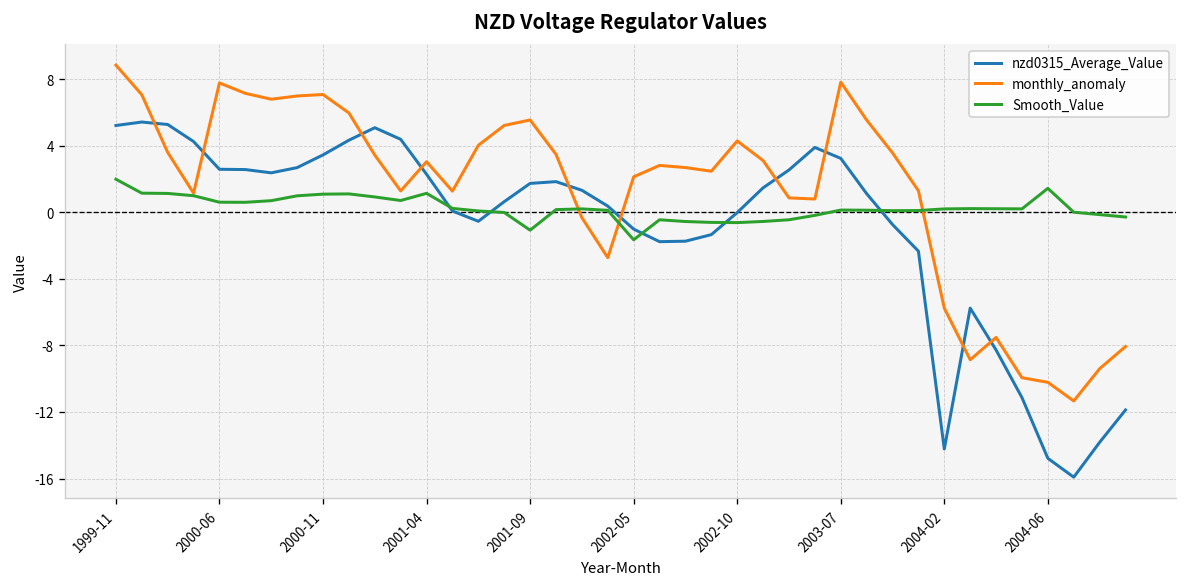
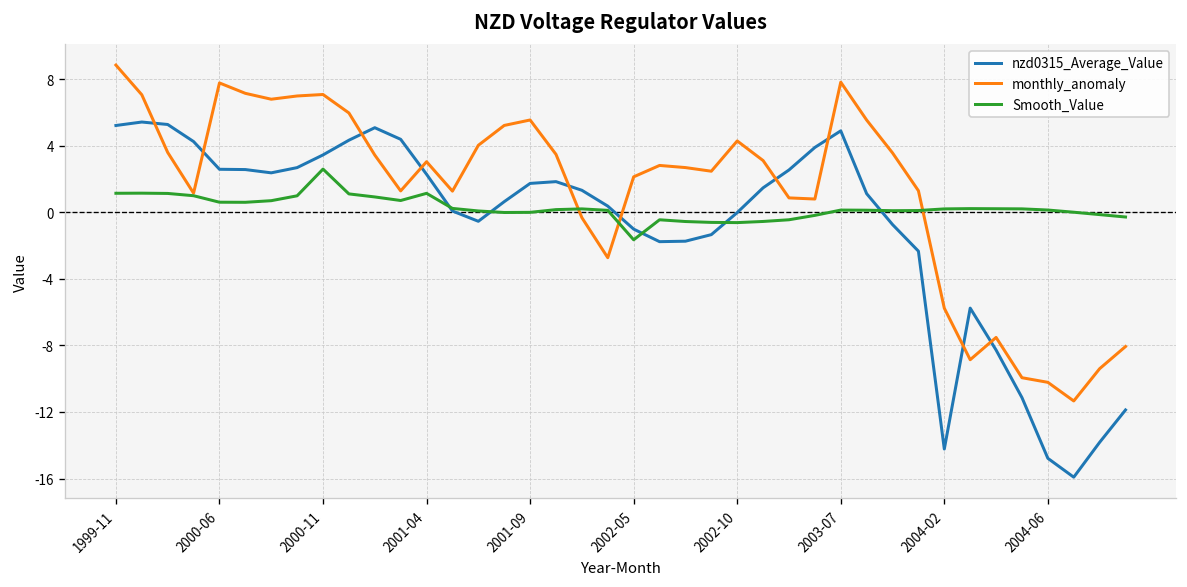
  {
    "nzd0315_Average_Value": {
      "1999-11": 5.2,
      "2000-06": 2.6,
      "2000-11": 3.4,
      "2001-04": 2.3,
      "2001-09": 1.7,
      "2002-05": -1.0,
      "2002-10": 0.0,
-     "2003-07": 3.2,
+     "2003-07": 4.9,
      "2004-02": -14.2,
      "2004-06": -14.8
    },
    "monthly_anomaly": {
      "1999-11": 8.8,
      "2000-06": 7.8,
      "2000-11": 7.1,
      "2001-04": 3.0,
      "2001-09": 5.5,
      "2002-05": 2.1,
      "2002-10": 4.3,
      "2003-07": 7.8,
      "2004-02": -5.8,
      "2004-06": -10.2
    },
    "Smooth_Value": {
-     "1999-11": 2.0,
+     "1999-11": 1.1,
      "2000-06": 0.6,
-     "2000-11": 1.1,
+     "2000-11": 2.6,
      "2001-04": 1.1,
-     "2001-09": -1.1,
+     "2001-09": 0.0,
      "2002-05": -1.7,
      "2002-10": -0.6,
      "2003-07": 0.1,
      "2004-02": 0.2,
-     "2004-06": 1.4
+     "2004-06": 0.1
    }
  }
